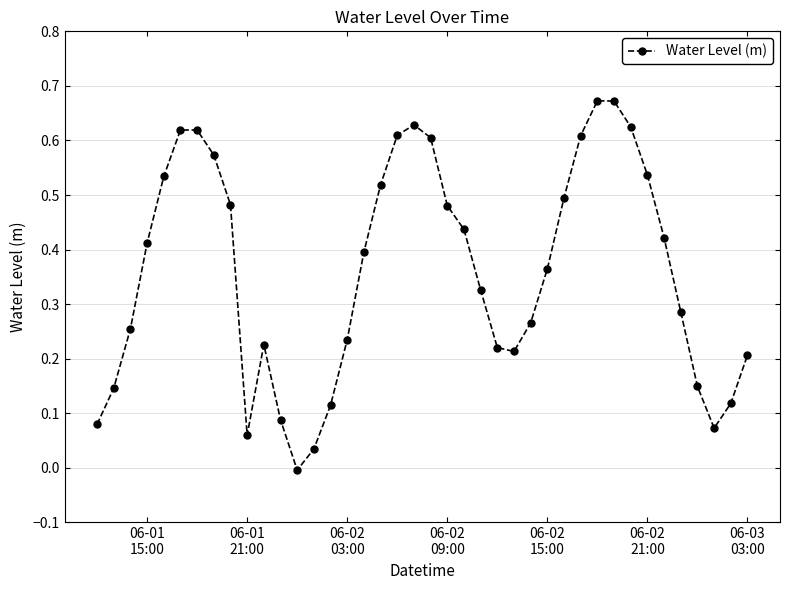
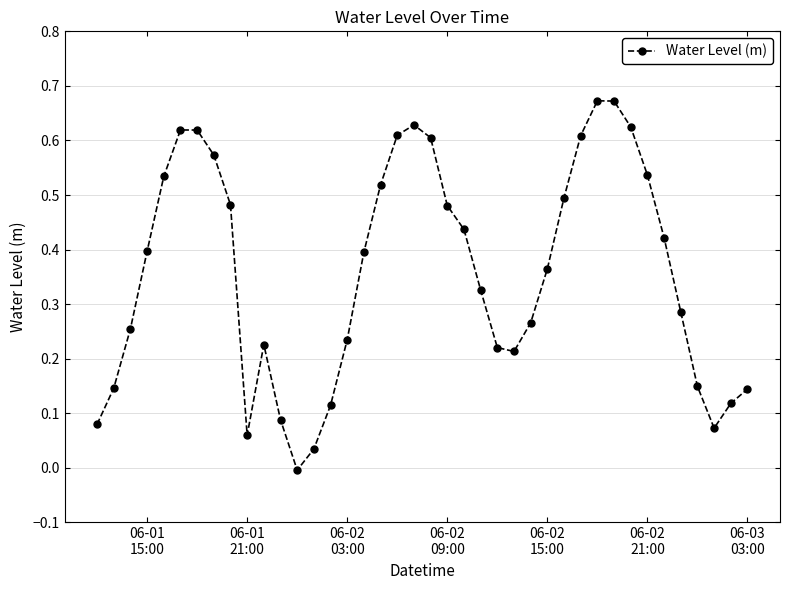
  {
-   "06-01 15:00": 0.41,
+   "06-01 15:00": 0.40,
    "06-01 21:00": 0.06,
    "06-02 03:00": 0.23,
    "06-02 09:00": 0.48,
    "06-02 15:00": 0.36,
    "06-02 21:00": 0.54,
-   "06-03 03:00": 0.21
+   "06-03 03:00": 0.14
  }
